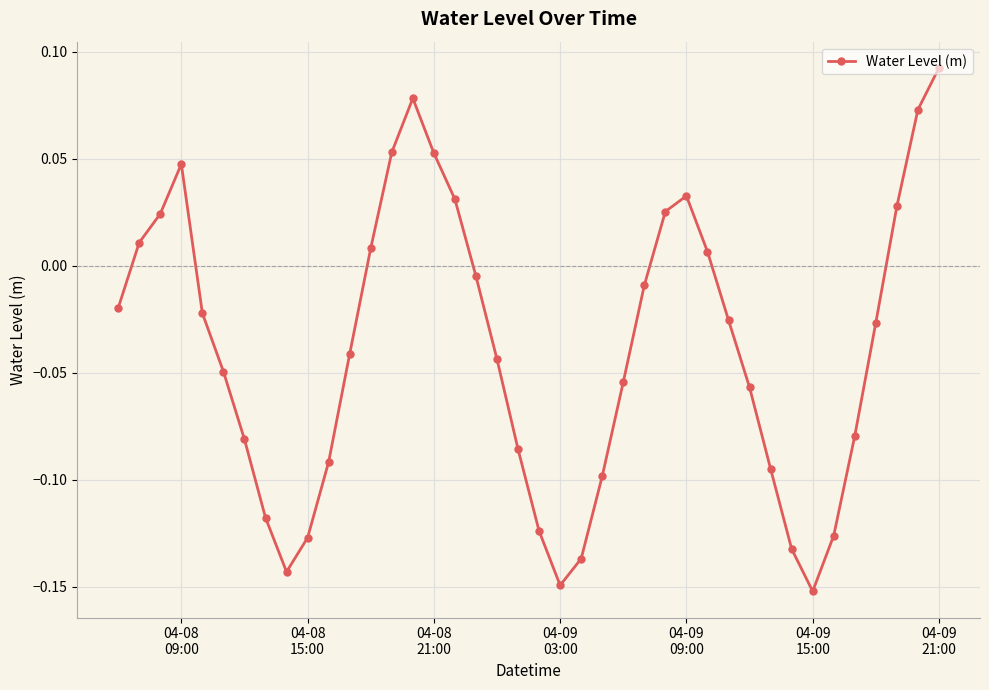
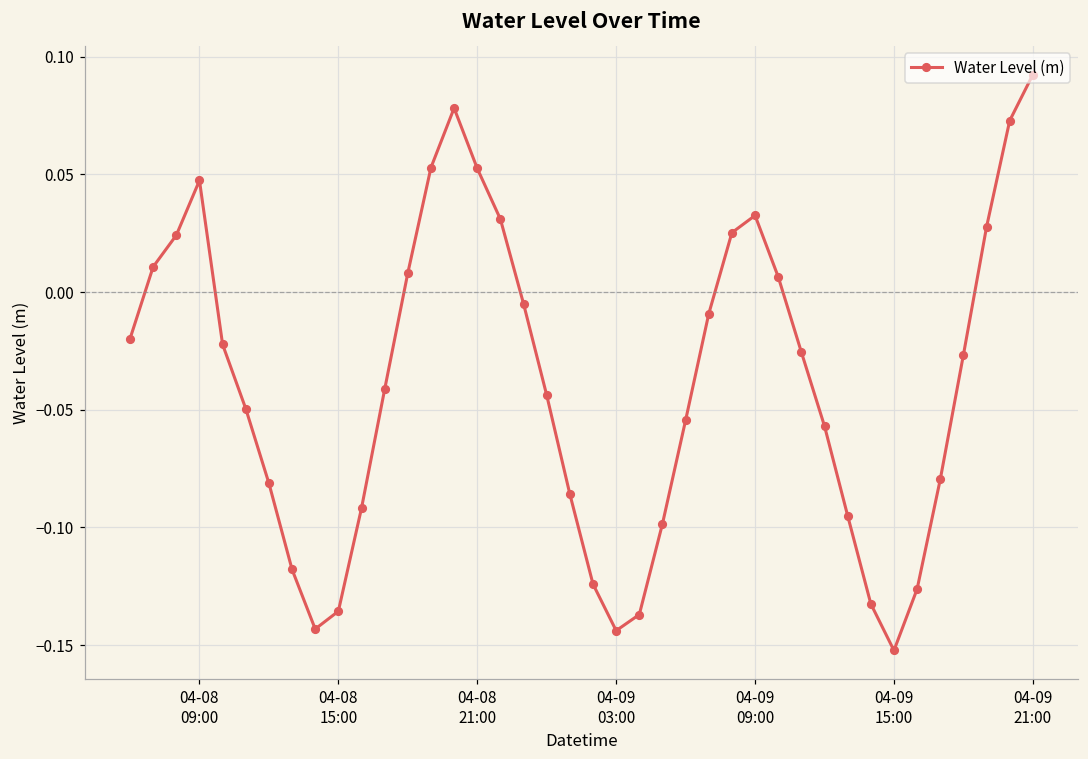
  {
    "04-08 09:00": 0.047,
-   "04-08 15:00": -0.127,
+   "04-08 15:00": -0.136,
    "04-08 21:00": 0.053,
-   "04-09 03:00": -0.149,
+   "04-09 03:00": -0.144,
    "04-09 09:00": 0.033,
    "04-09 15:00": -0.152
  }
